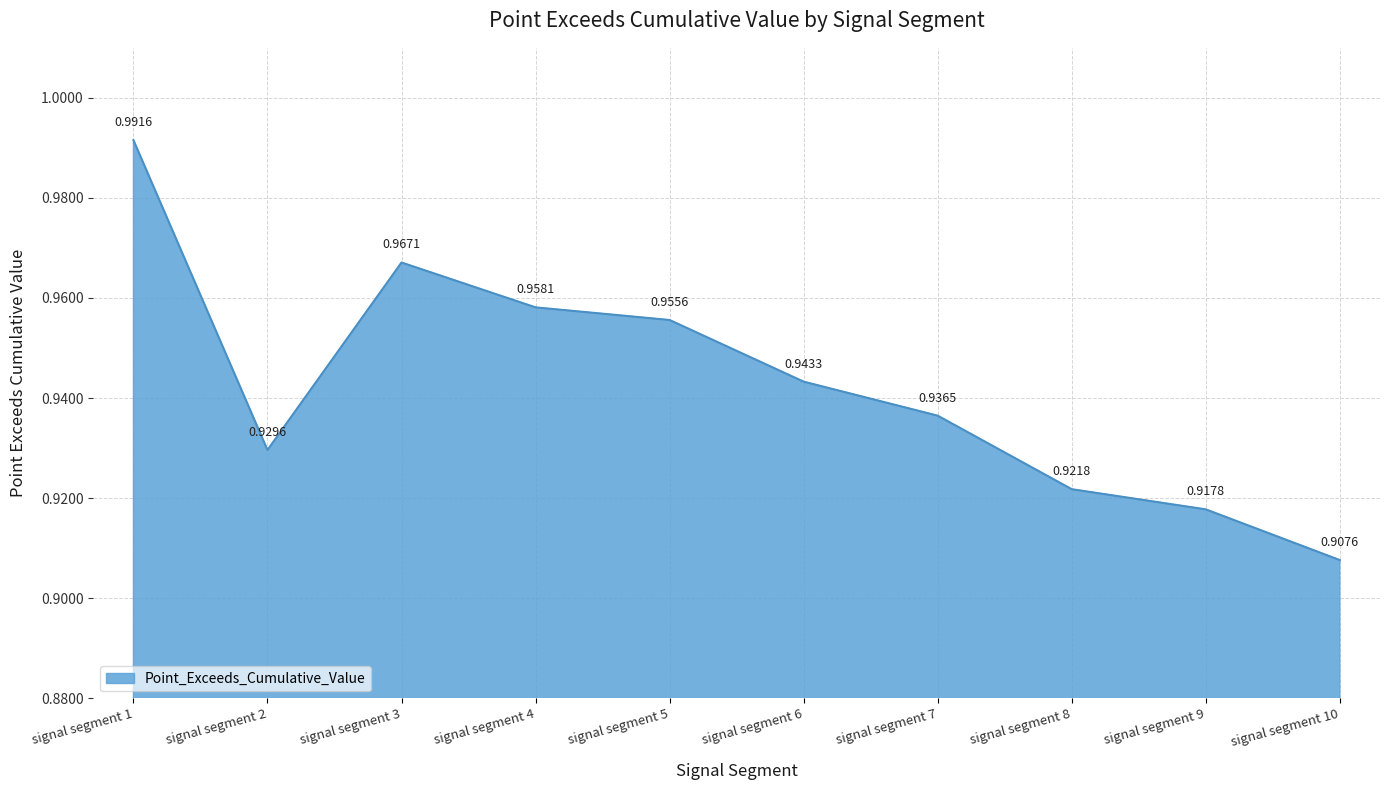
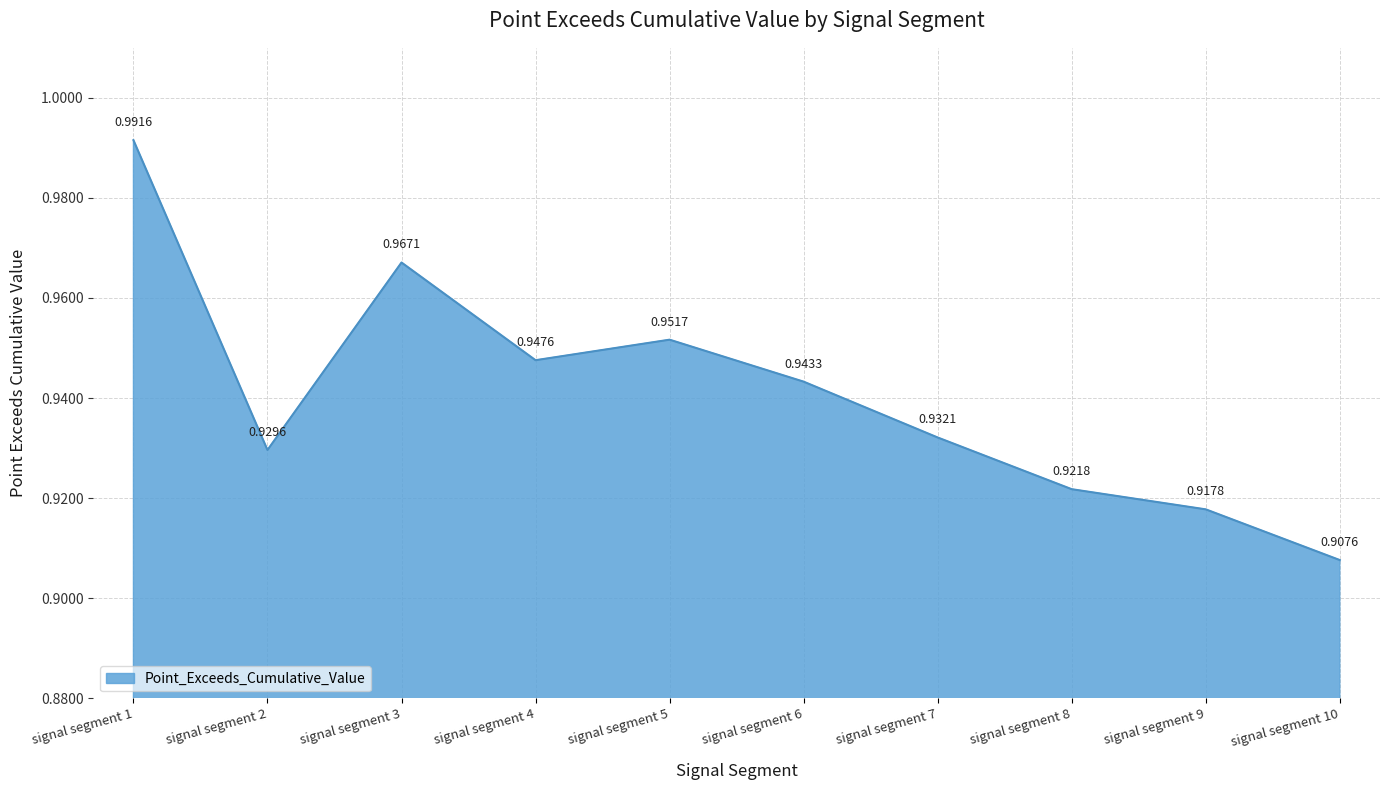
  {
    "signal segment 1": 0.9916,
    "signal segment 2": 0.9296,
    "signal segment 3": 0.9671,
-   "signal segment 4": 0.9581,
-   "signal segment 5": 0.9556,
+   "signal segment 4": 0.9476,
+   "signal segment 5": 0.9517,
    "signal segment 6": 0.9433,
-   "signal segment 7": 0.9365,
+   "signal segment 7": 0.9321,
    "signal segment 8": 0.9218,
    "signal segment 9": 0.9178,
    "signal segment 10": 0.9076
  }
